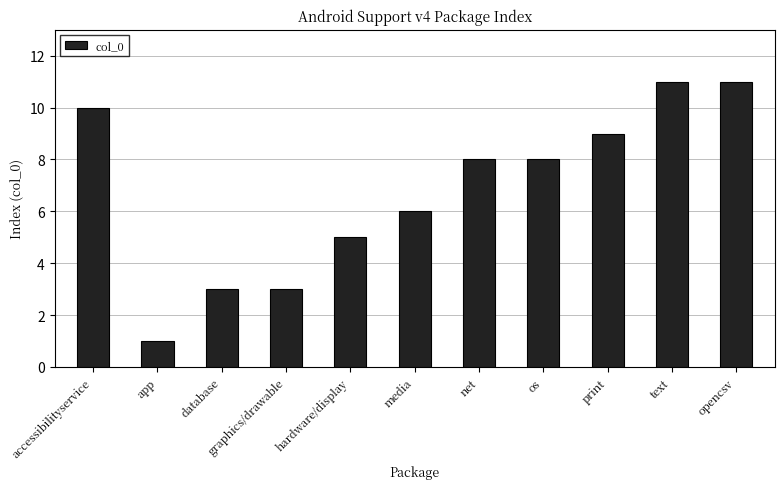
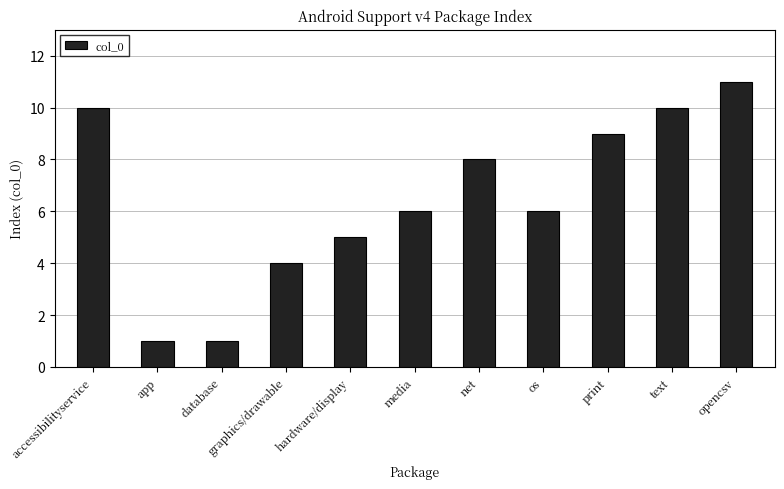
  {
    "accessibilityservice": 10,
    "app": 1,
-   "database": 3,
-   "graphics/drawable": 3,
+   "database": 1,
+   "graphics/drawable": 4,
    "hardware/display": 5,
    "media": 6,
    "net": 8,
-   "os": 8,
+   "os": 6,
    "print": 9,
-   "text": 11,
+   "text": 10,
    "opencsv": 11
  }
